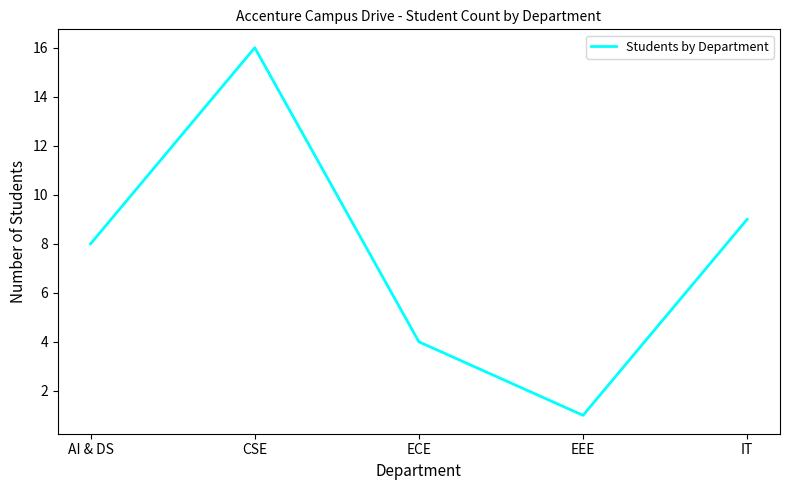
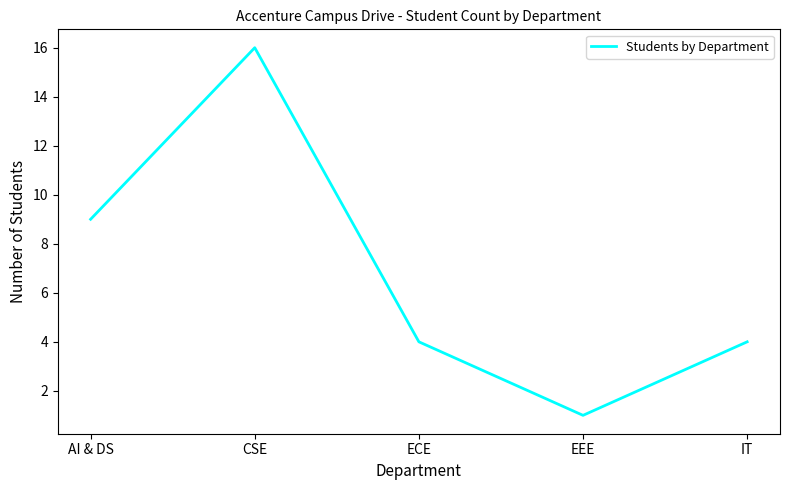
  {
-   "AI & DS": 8,
+   "AI & DS": 9,
    "CSE": 16,
    "ECE": 4,
    "EEE": 1,
-   "IT": 9
+   "IT": 4
  }
